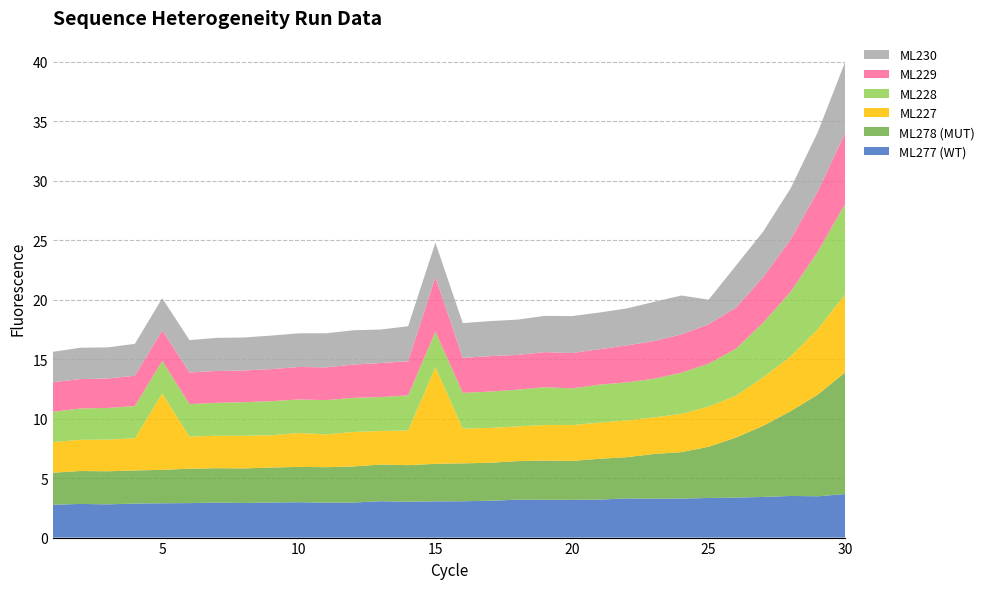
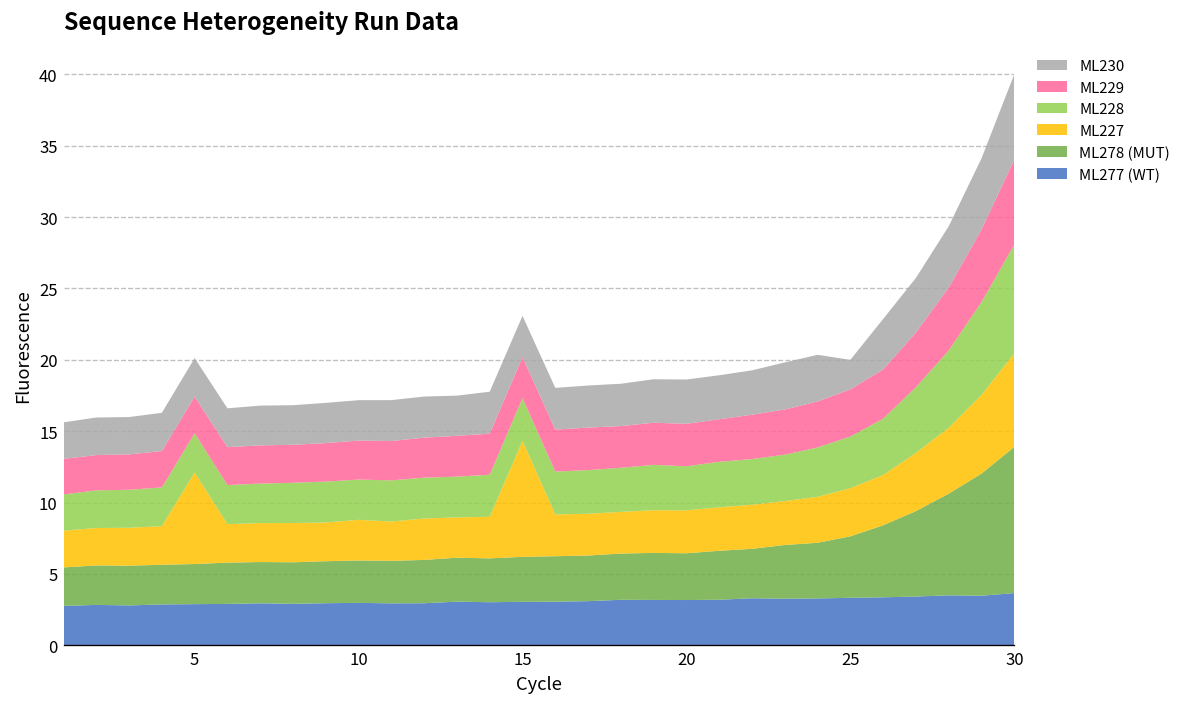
  {
    "ML277 (WT)": {
      "5": 2.9,
      "10": 3.0,
      "15": 3.0,
      "20": 3.2,
      "25": 3.3,
      "30": 3.7
    },
    "ML227": {
      "5": 6.4,
      "10": 2.8,
      "15": 8.1,
      "20": 3.0,
      "25": 3.4,
      "30": 6.6
    },
    "ML229": {
      "5": 2.6,
      "10": 2.7,
-     "15": 4.6,
+     "15": 2.9,
      "20": 3.0,
      "25": 3.3,
      "30": 6.0
    },
    "ML230": {
      "5": 2.7,
      "10": 2.8,
      "15": 2.9,
      "20": 3.1,
      "25": 2.1,
      "30": 6.0
    }
  }
